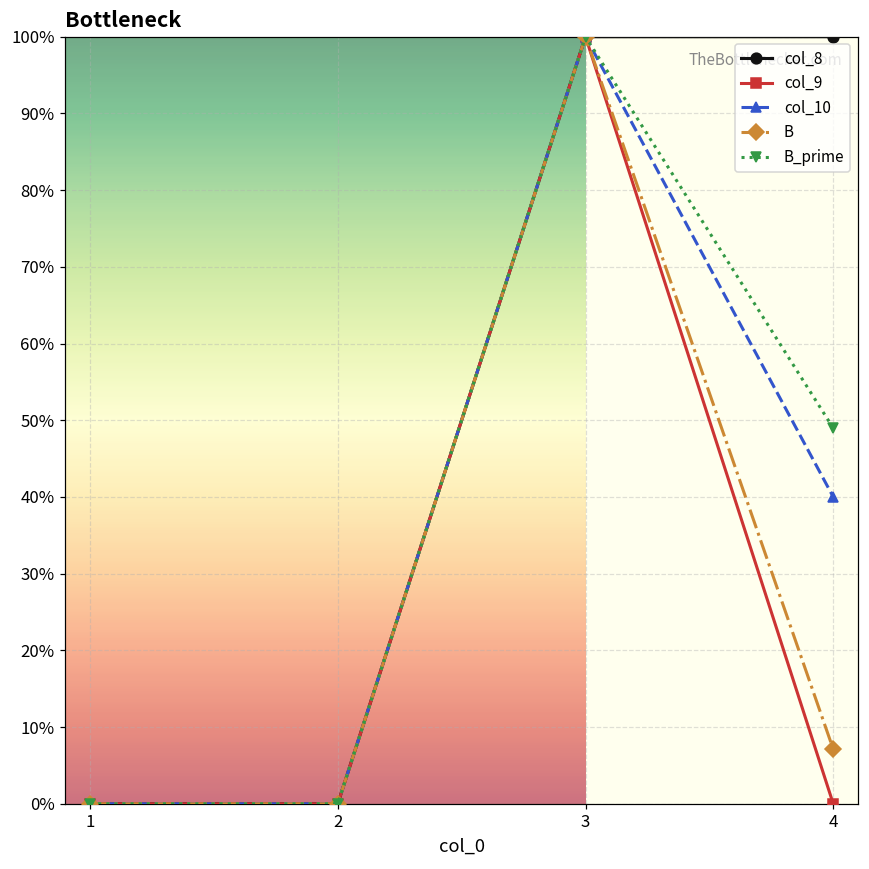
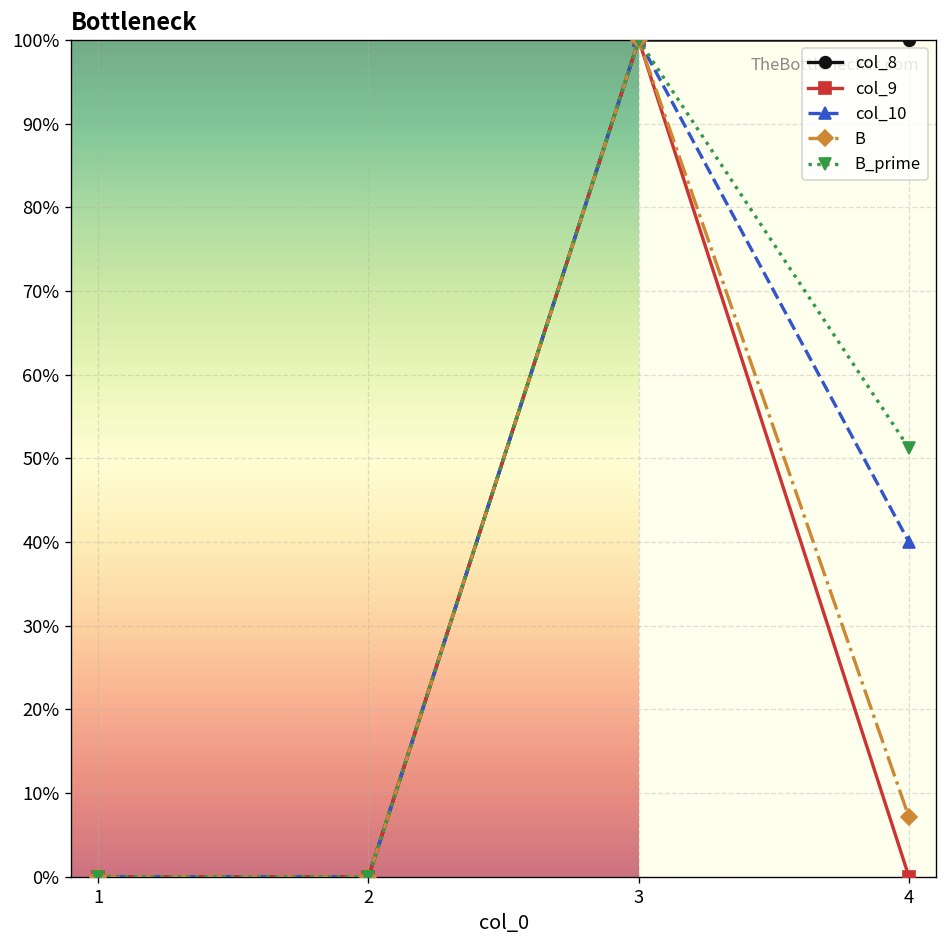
  {
    "col_8": {
      "4": "100%"
    },
    "col_9": {
      "4": "0%"
    },
    "col_10": {
      "4": "40%"
    },
    "B": {
      "4": "7%"
    },
    "B_prime": {
-     "4": "49%"
+     "4": "51%"
    }
  }
